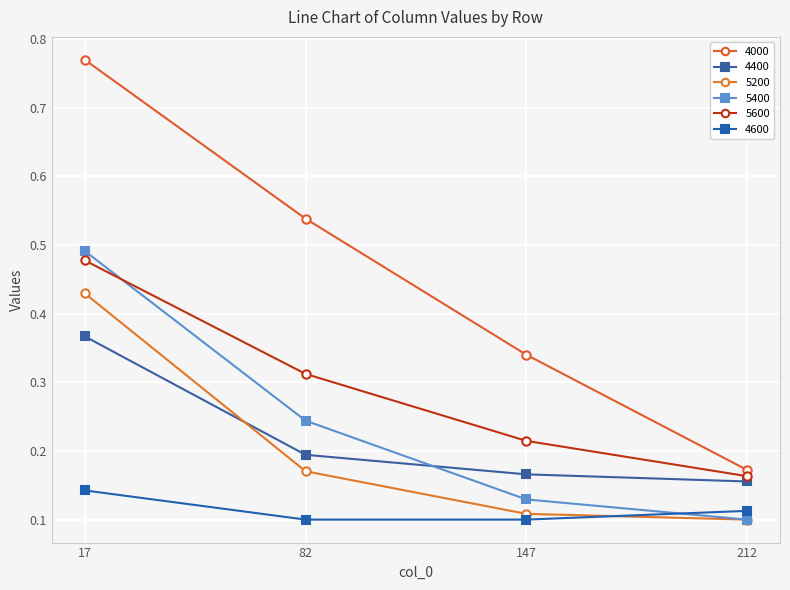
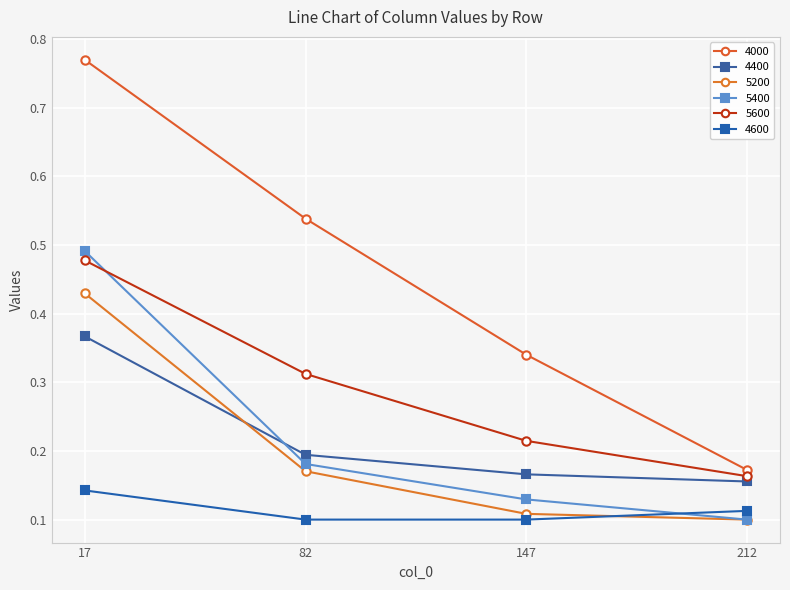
  {
    "5400": {
      "17": 0.49,
-     "82": 0.24,
+     "82": 0.18,
      "147": 0.13
    }
  }
